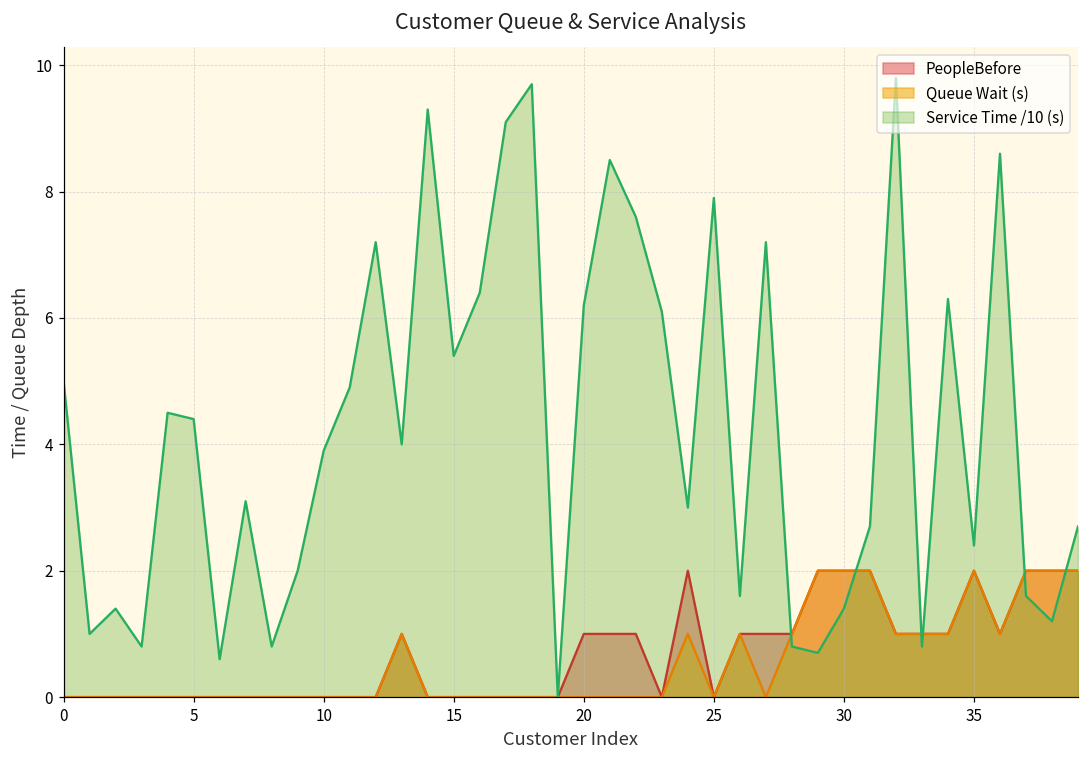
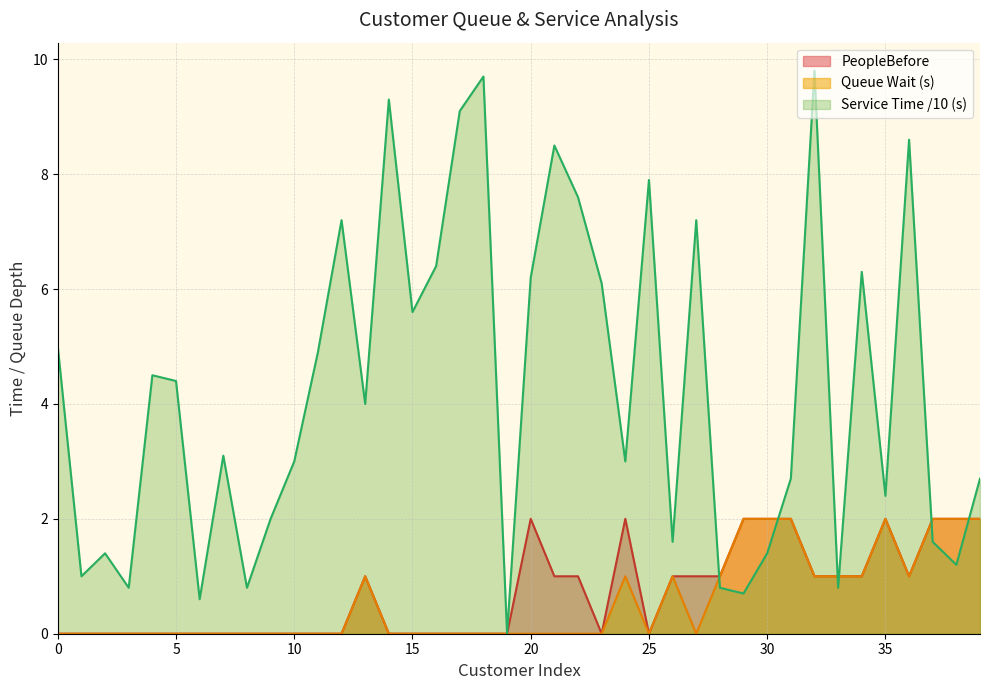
  {
    "PeopleBefore": {
-     "20": 1
+     "20": 2
    },
    "Queue Wait (s)": {
      "20": 0.0
    },
    "Service Time /10 (s)": {
      "0": 5.0,
      "5": 4.4,
-     "10": 3.9,
-     "15": 5.4,
+     "10": 3.0,
+     "15": 5.6,
      "20": 6.2,
      "25": 7.9,
      "30": 1.4,
      "35": 2.4
    }
  }
